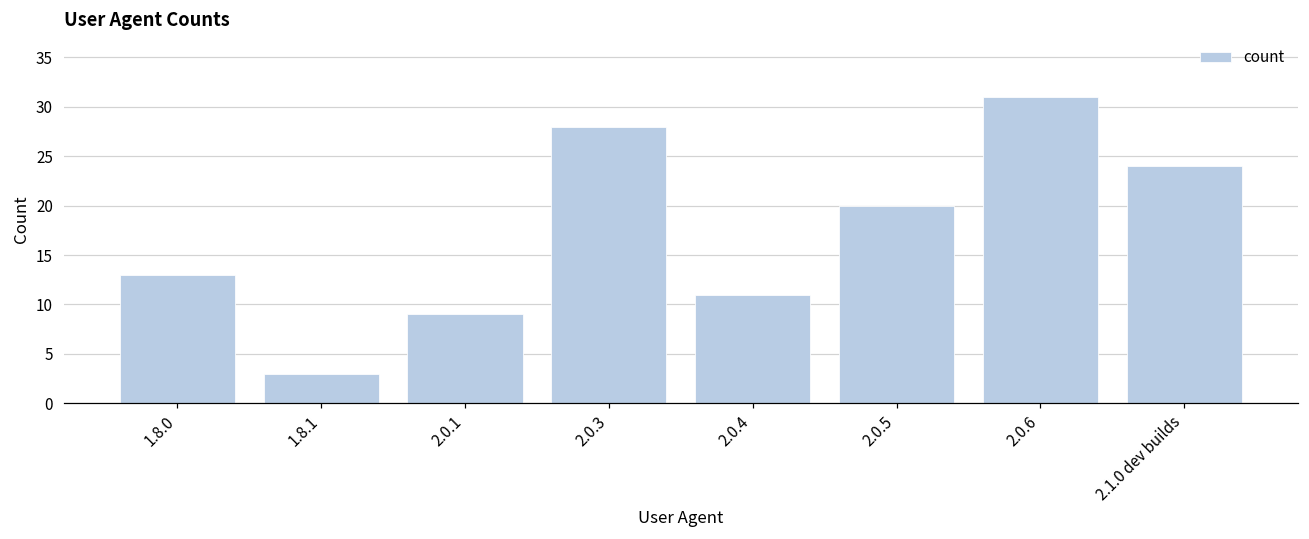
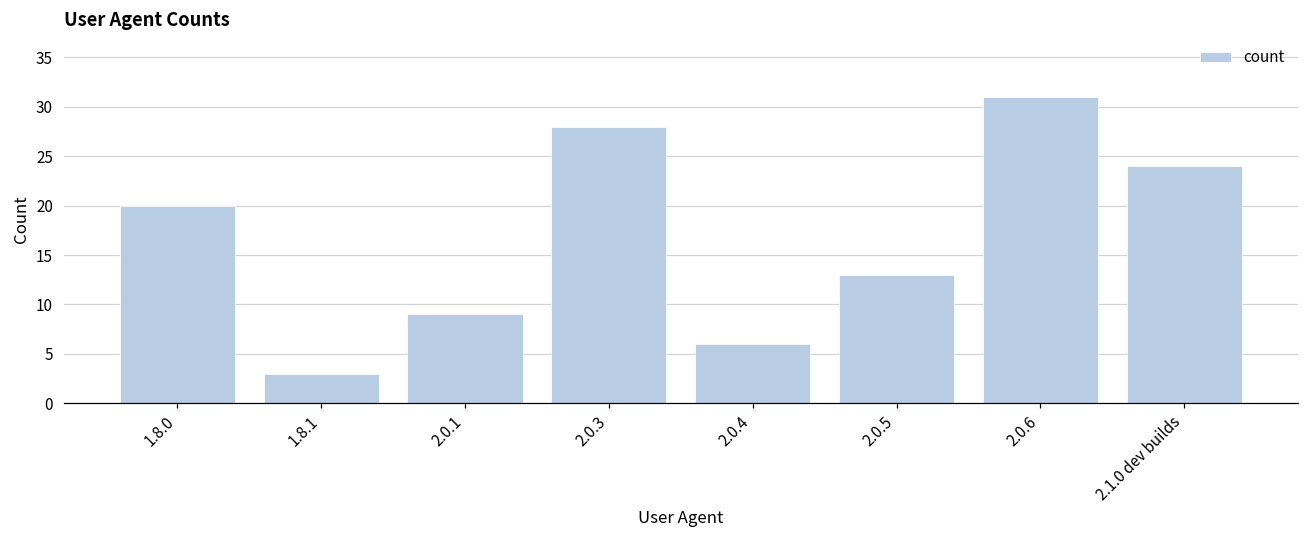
  {
-   "1.8.0": 13,
+   "1.8.0": 20,
    "1.8.1": 3,
    "2.0.1": 9,
    "2.0.3": 28,
-   "2.0.4": 11,
-   "2.0.5": 20,
+   "2.0.4": 6,
+   "2.0.5": 13,
    "2.0.6": 31,
    "2.1.0 dev builds": 24
  }
